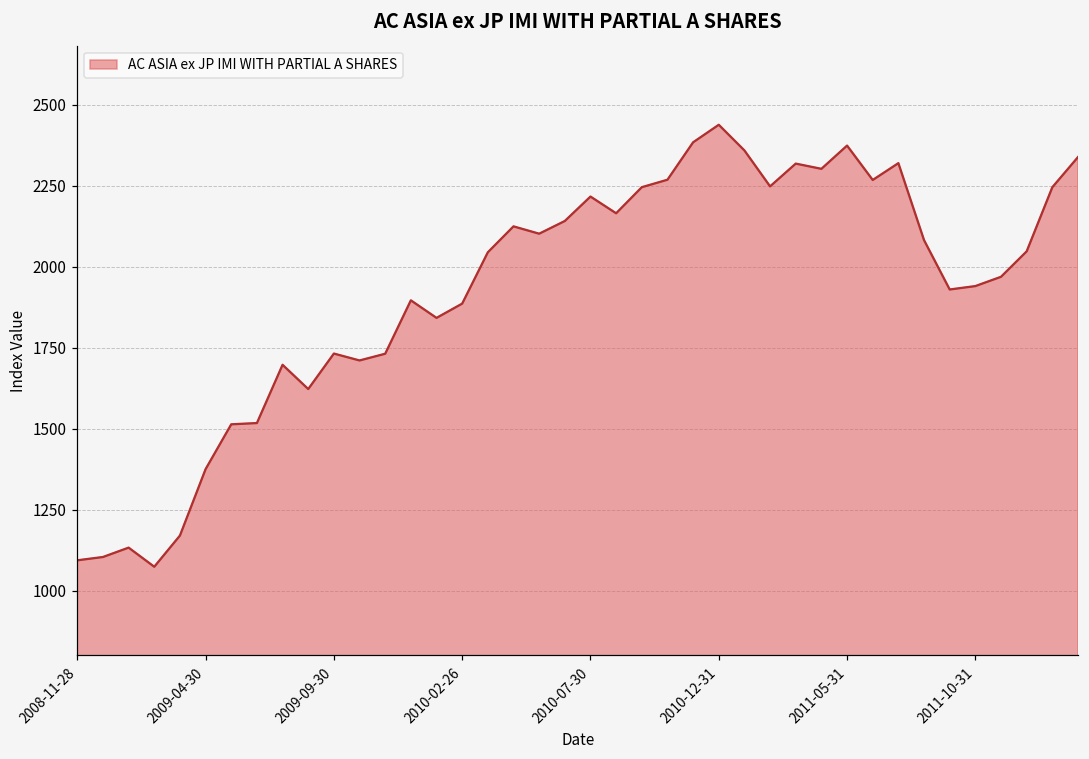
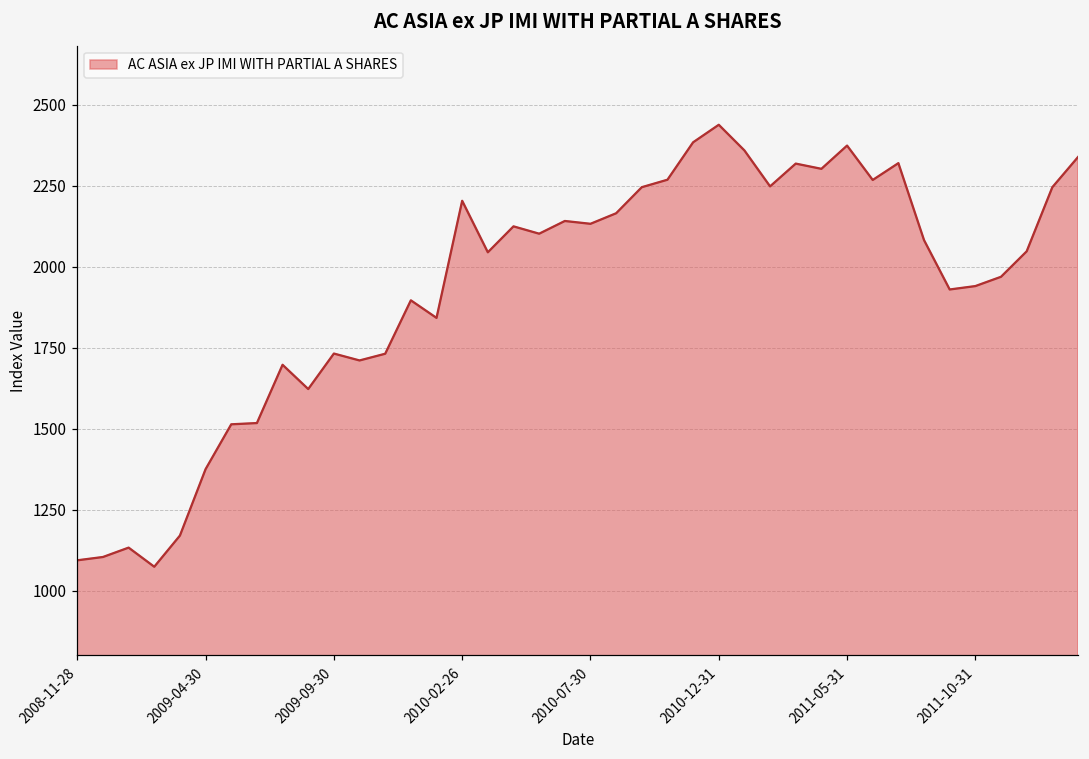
  {
    "2008-11-28": 1090,
    "2009-04-30": 1370,
    "2009-09-30": 1730,
-   "2010-02-26": 1890,
-   "2010-07-30": 2220,
+   "2010-02-26": 2200,
+   "2010-07-30": 2130,
    "2010-12-31": 2440,
    "2011-05-31": 2370,
    "2011-10-31": 1940
  }
